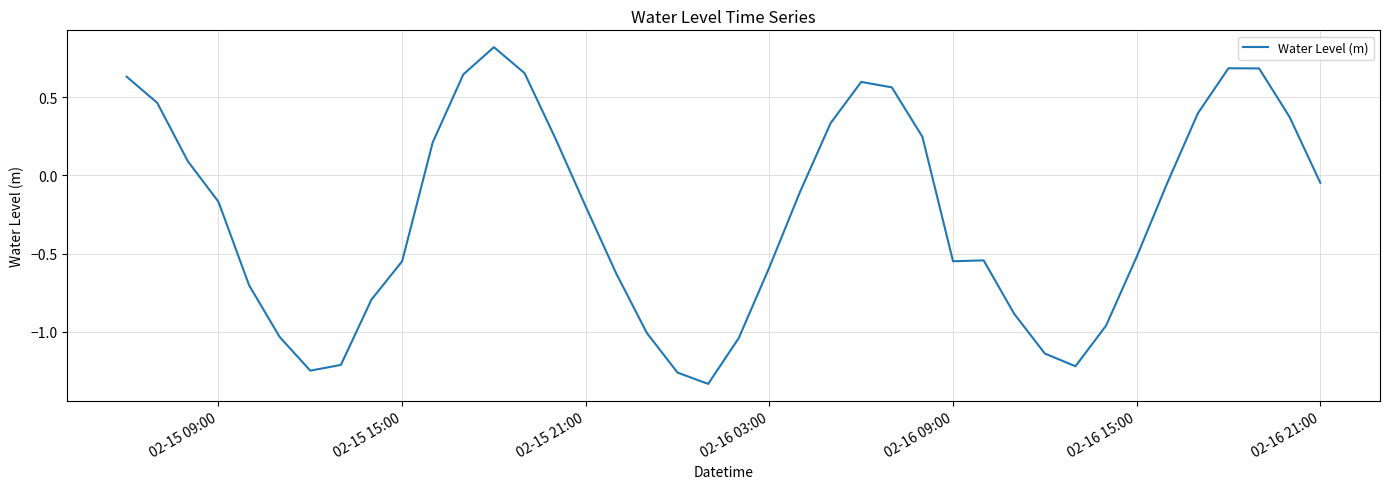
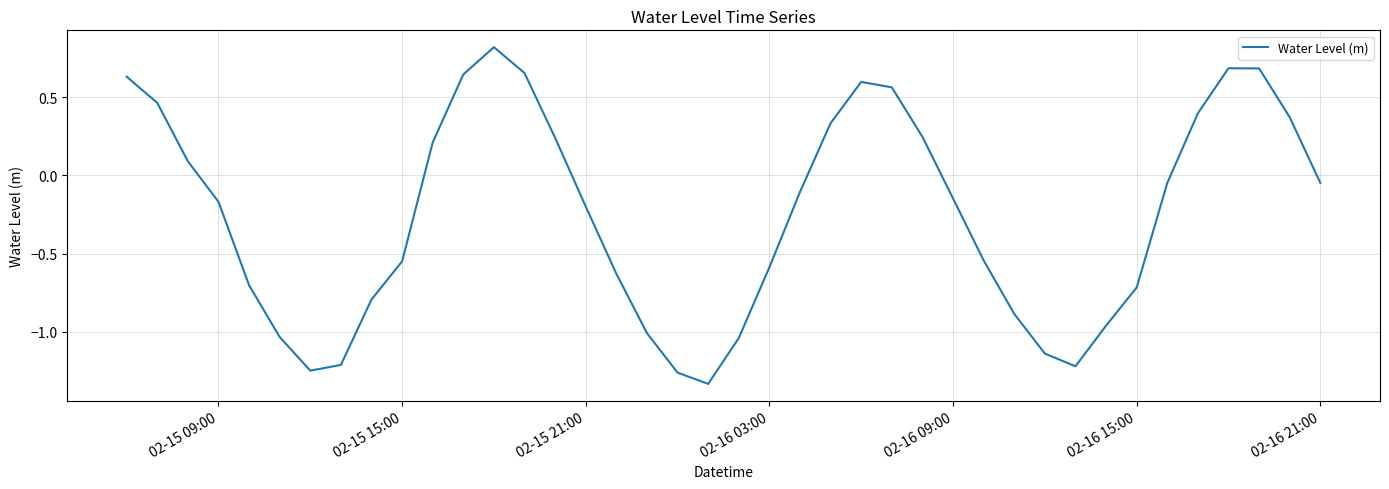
  {
    "02-15 09:00": -0.17,
    "02-15 15:00": -0.55,
    "02-15 21:00": -0.20,
    "02-16 03:00": -0.59,
-   "02-16 09:00": -0.55,
-   "02-16 15:00": -0.52,
+   "02-16 09:00": -0.15,
+   "02-16 15:00": -0.72,
    "02-16 21:00": -0.05
  }
